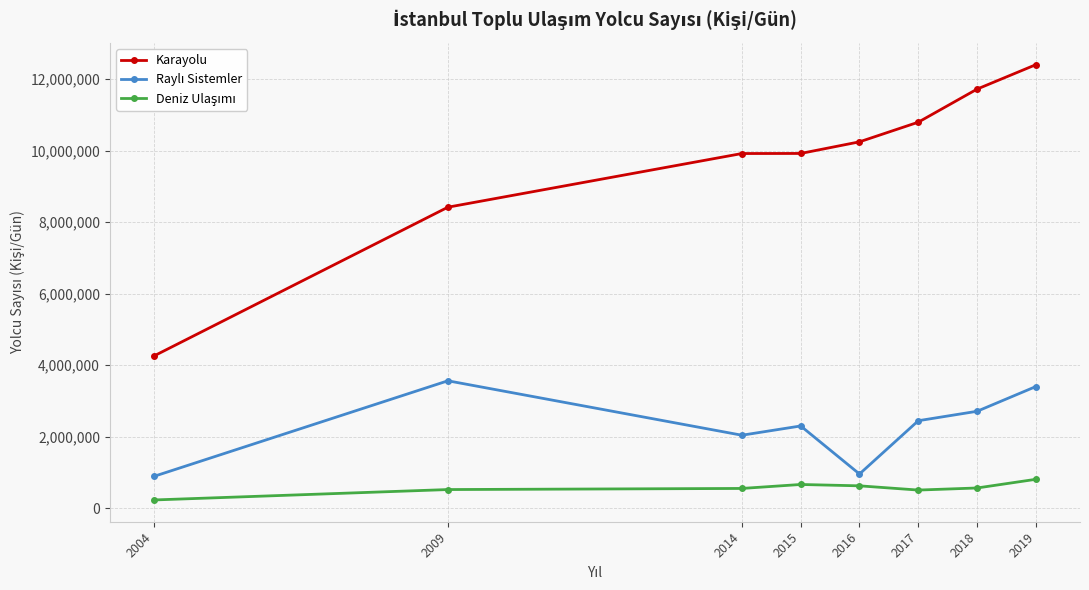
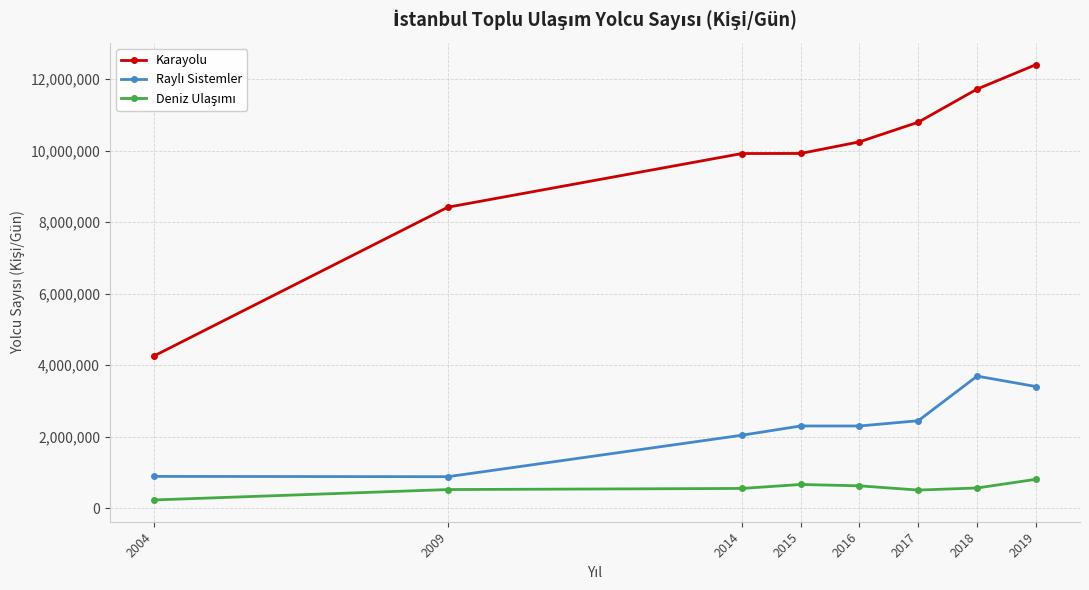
  {
    "Karayolu": {
      "2004": "4,300,000",
      "2009": "8,400,000",
      "2014": "9,900,000",
      "2015": "9,900,000",
      "2016": "10,200,000",
      "2017": "10,800,000",
      "2018": "11,700,000",
      "2019": "12,400,000"
    },
    "Raylı Sistemler": {
      "2004": "900,000",
-     "2009": "3,600,000",
+     "2009": "900,000",
      "2014": "2,000,000",
      "2015": "2,300,000",
-     "2016": "1,000,000",
+     "2016": "2,300,000",
      "2017": "2,400,000",
-     "2018": "2,700,000",
+     "2018": "3,700,000",
      "2019": "3,400,000"
    },
    "Deniz Ulaşımı": {
      "2004": "200,000",
      "2009": "500,000",
      "2014": "600,000",
      "2015": "700,000",
      "2016": "600,000",
      "2017": "500,000",
      "2018": "600,000",
      "2019": "800,000"
    }
  }
